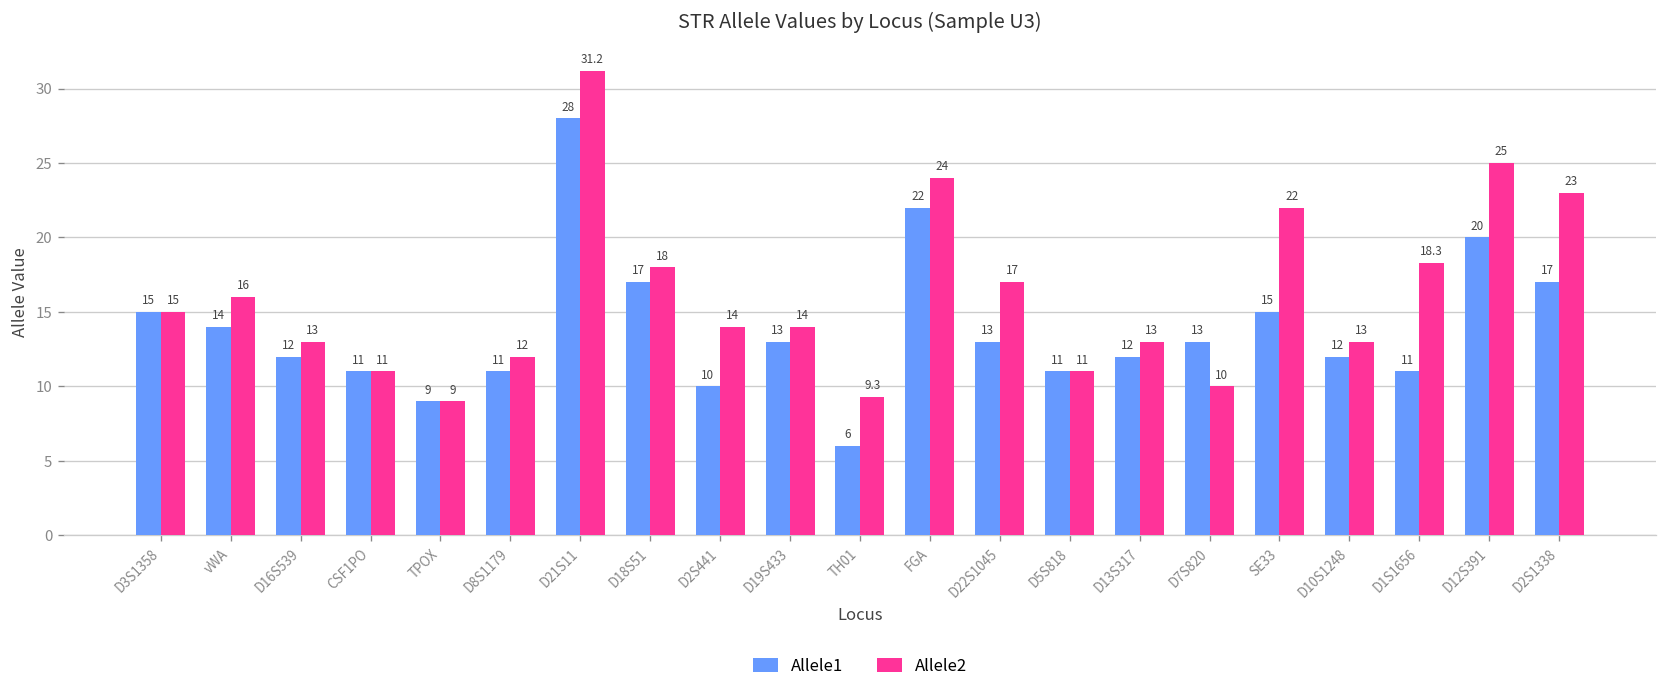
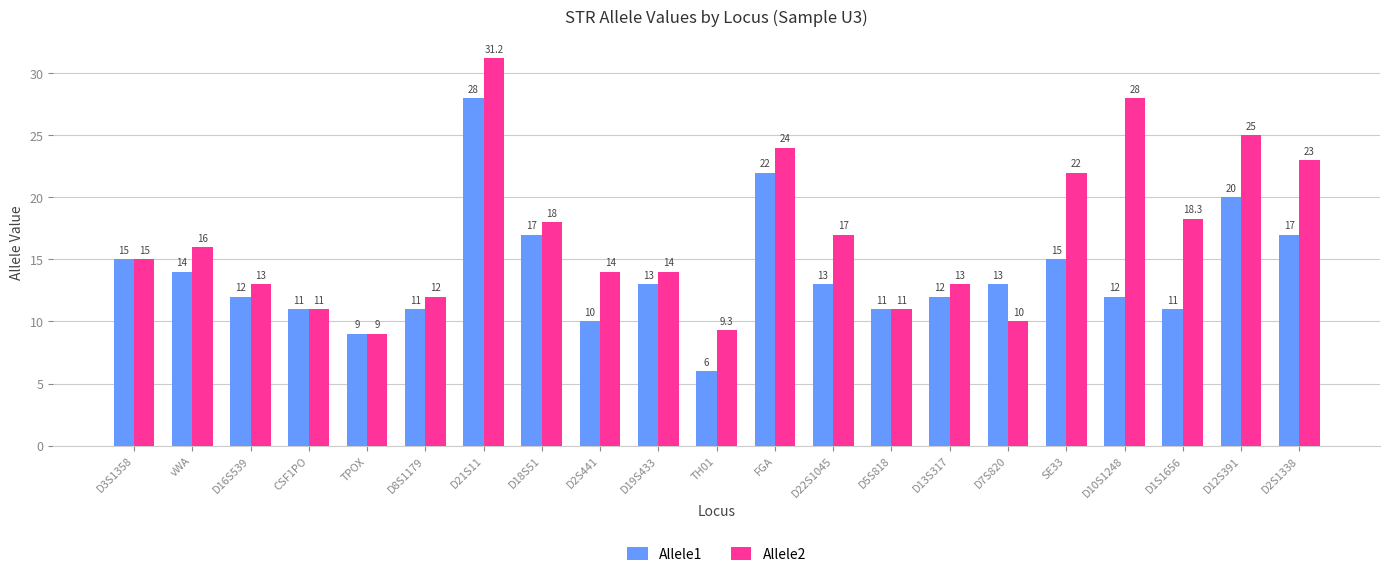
  {
    "Allele1": {
      "D3S1358": 15,
      "vWA": 14,
      "D16S539": 12,
      "CSF1PO": 11,
      "TPOX": 9,
      "D8S1179": 11,
      "D21S11": 28,
      "D18S51": 17,
      "D2S441": 10,
      "D19S433": 13,
      "TH01": 6,
      "FGA": 22,
      "D22S1045": 13,
      "D5S818": 11,
      "D13S317": 12,
      "D7S820": 13,
      "SE33": 15,
      "D10S1248": 12,
      "D1S1656": 11,
      "D12S391": 20,
      "D2S1338": 17
    },
    "Allele2": {
      "D3S1358": 15,
      "vWA": 16,
      "D16S539": 13,
      "CSF1PO": 11,
      "TPOX": 9,
      "D8S1179": 12,
      "D21S11": 31.2,
      "D18S51": 18,
      "D2S441": 14,
      "D19S433": 14,
      "TH01": 9.3,
      "FGA": 24,
      "D22S1045": 17,
      "D5S818": 11,
      "D13S317": 13,
      "D7S820": 10,
      "SE33": 22,
-     "D10S1248": 13,
+     "D10S1248": 28,
      "D1S1656": 18.3,
      "D12S391": 25,
      "D2S1338": 23
    }
  }
